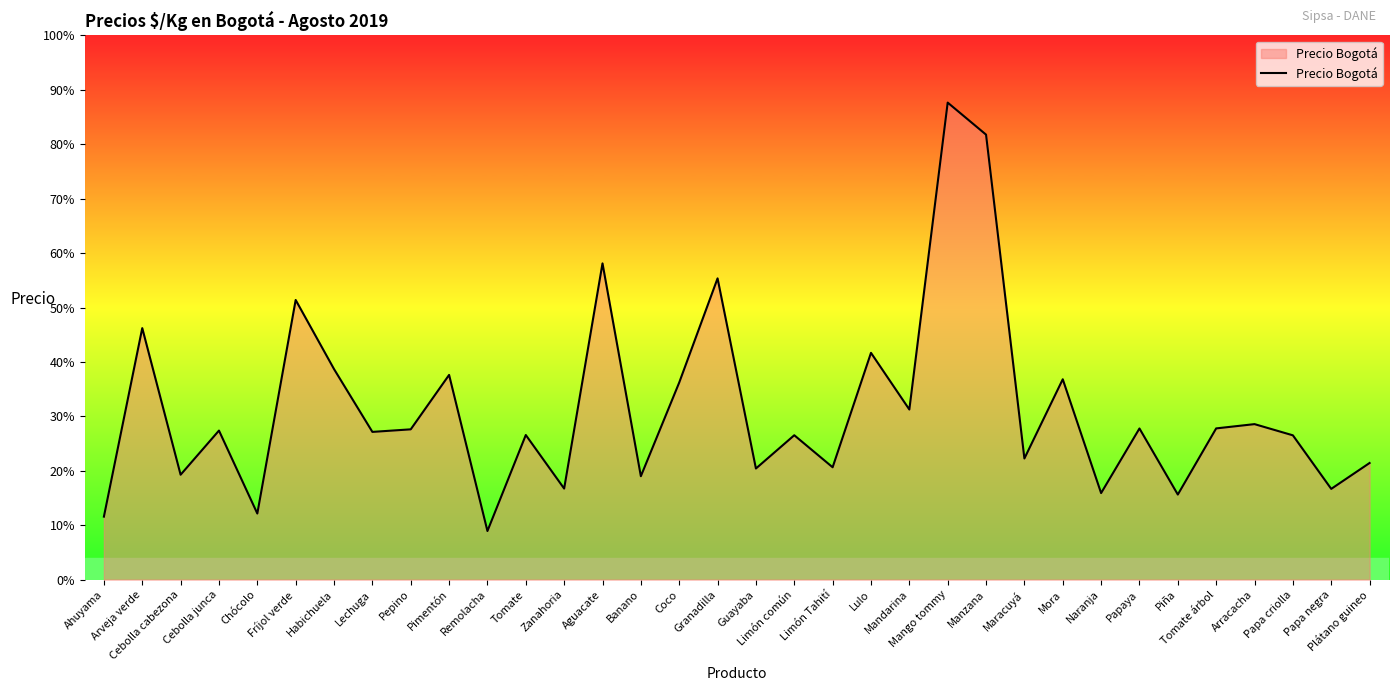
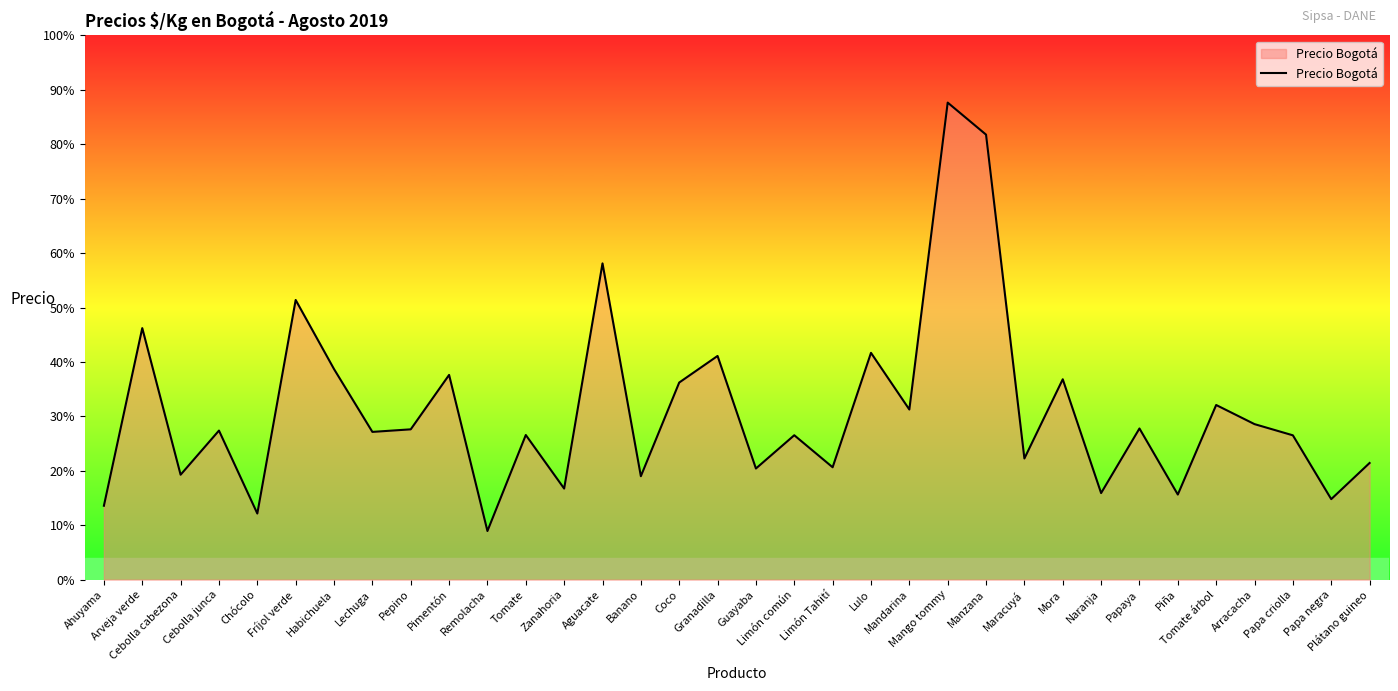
  {
-   "Ahuyama": "12%",
+   "Ahuyama": "14%",
    "Arveja verde": "46%",
    "Cebolla cabezona": "19%",
    "Cebolla junca": "27%",
    "Chócolo": "12%",
    "Fríjol verde": "51%",
    "Habichuela": "39%",
    "Lechuga": "27%",
    "Pepino": "28%",
    "Pimentón": "38%",
    "Remolacha": "9%",
    "Tomate": "27%",
    "Zanahoria": "17%",
    "Aguacate": "58%",
    "Banano": "19%",
    "Coco": "36%",
-   "Granadilla": "55%",
+   "Granadilla": "41%",
    "Guayaba": "20%",
    "Limón común": "27%",
    "Limón Tahití": "21%",
    "Lulo": "42%",
    "Mandarina": "31%",
    "Mango tommy": "88%",
    "Manzana": "82%",
    "Maracuyá": "22%",
    "Mora": "37%",
    "Naranja": "16%",
    "Papaya": "28%",
    "Piña": "16%",
-   "Tomate árbol": "28%",
+   "Tomate árbol": "32%",
    "Arracacha": "29%",
    "Papa criolla": "27%",
-   "Papa negra": "17%",
+   "Papa negra": "15%",
    "Plátano guineo": "21%"
  }
